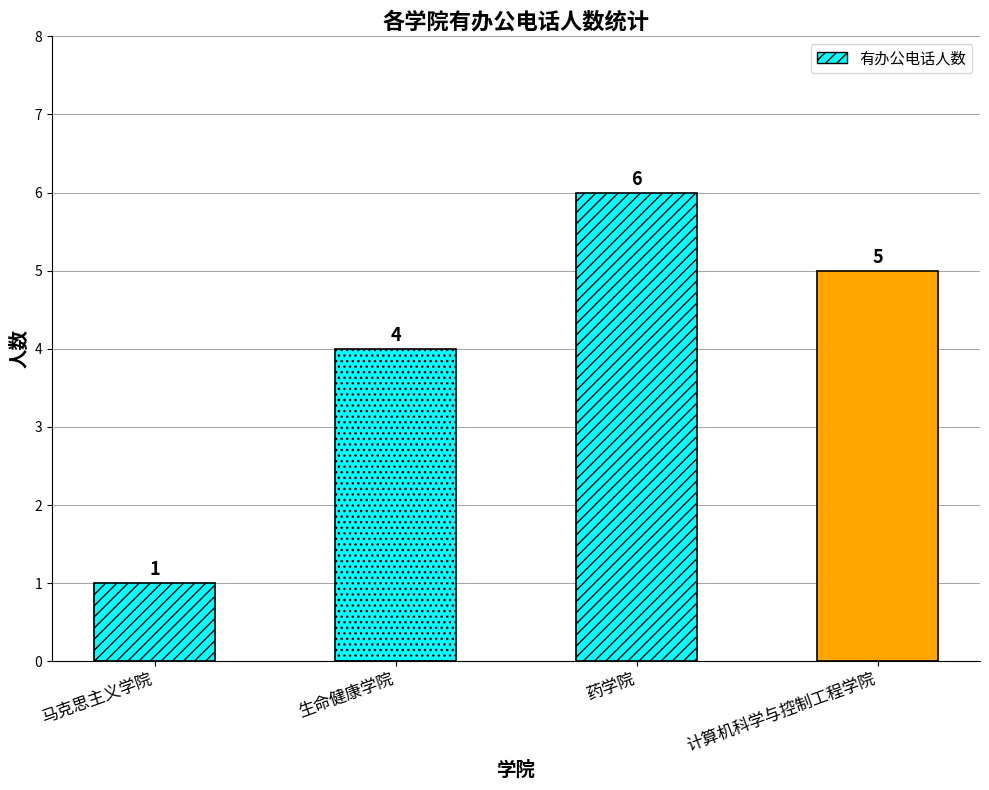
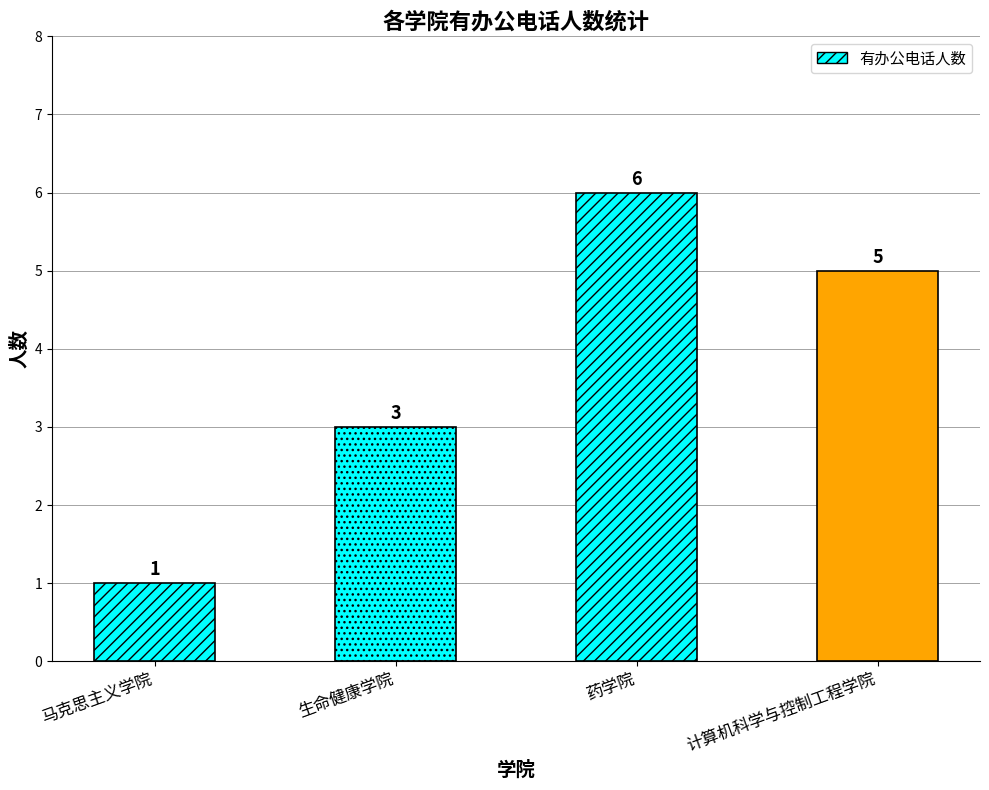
  {
    "马克思主义学院": 1,
-   "生命健康学院": 4,
+   "生命健康学院": 3,
    "药学院": 6,
    "计算机科学与控制工程学院": 5
  }
